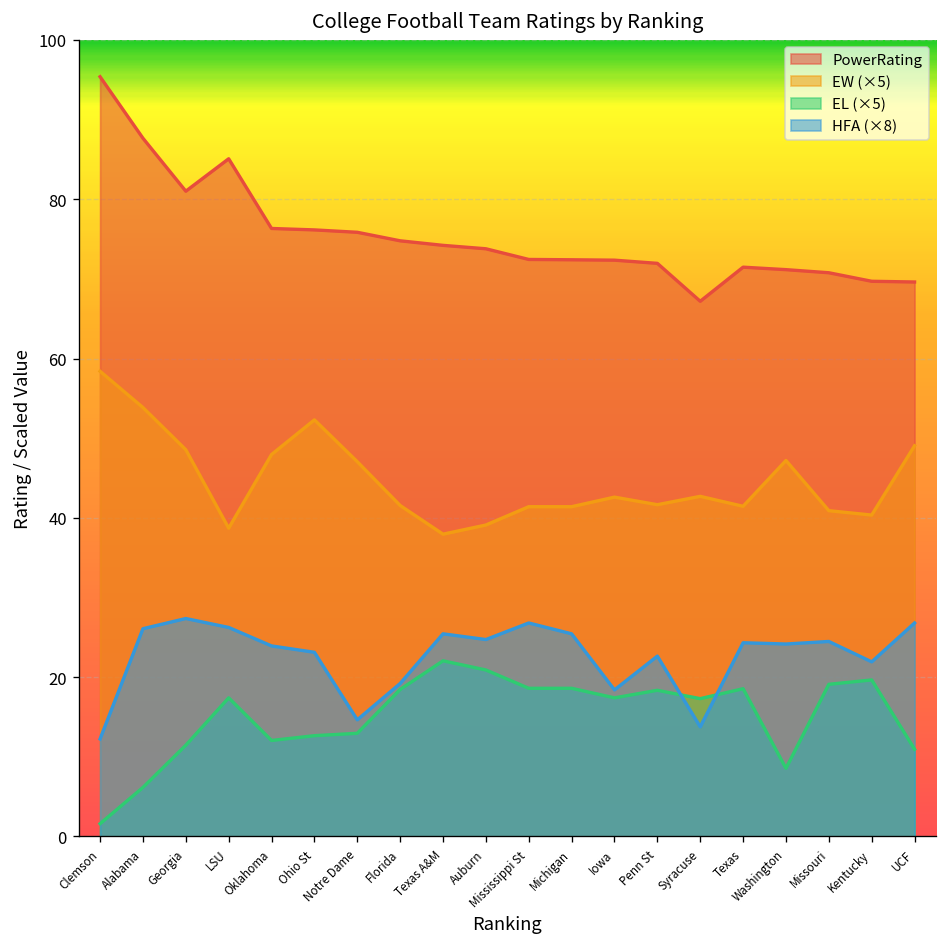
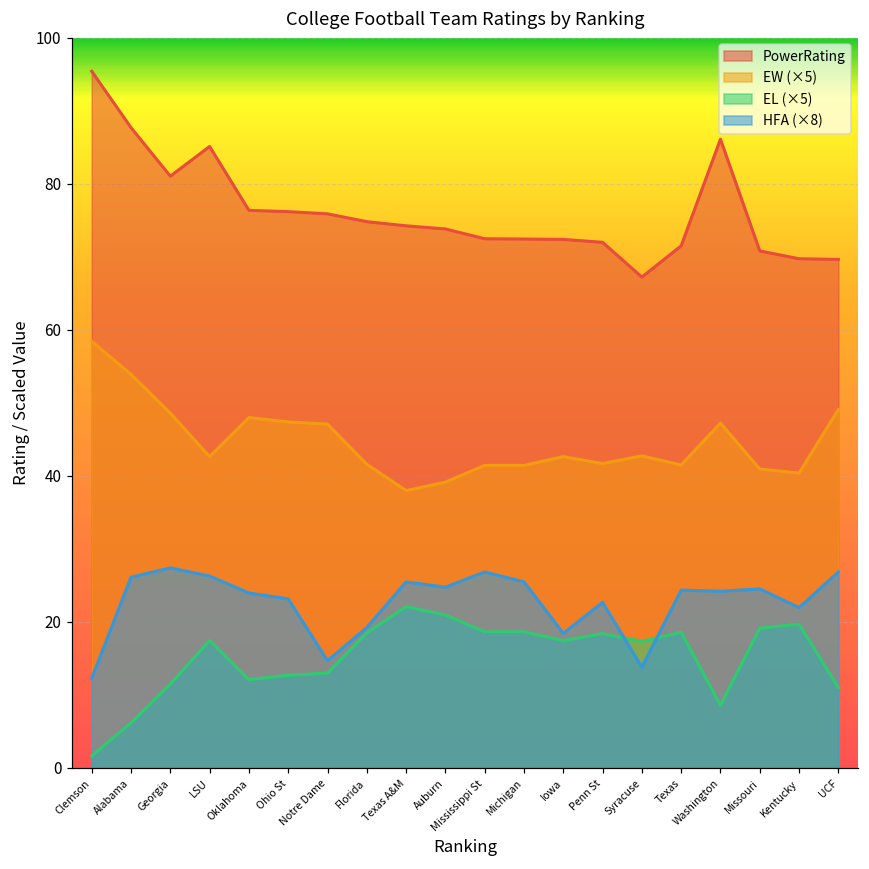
  {
    "PowerRating": {
      "Clemson": 95,
      "Alabama": 88,
      "Georgia": 81,
      "LSU": 85,
      "Oklahoma": 76,
      "Ohio St": 76,
      "Notre Dame": 76,
      "Florida": 75,
      "Texas A&M": 74,
      "Auburn": 74,
      "Mississippi St": 72,
      "Michigan": 72,
      "Iowa": 72,
      "Penn St": 72,
      "Syracuse": 67,
      "Texas": 71,
-     "Washington": 71,
+     "Washington": 86,
      "Missouri": 71,
      "Kentucky": 70,
      "UCF": 70
    },
    "EW (×5)": {
      "Clemson": 58,
      "Alabama": 54,
      "Georgia": 49,
-     "LSU": 39,
+     "LSU": 43,
      "Oklahoma": 48,
-     "Ohio St": 52,
+     "Ohio St": 47,
      "Notre Dame": 47,
      "Florida": 42,
      "Texas A&M": 38,
      "Auburn": 39,
      "Mississippi St": 41,
      "Michigan": 41,
      "Iowa": 43,
      "Penn St": 42,
      "Syracuse": 43,
      "Texas": 41,
      "Washington": 47,
      "Missouri": 41,
      "Kentucky": 40,
      "UCF": 49
    },
    "EL (×5)": {
      "Clemson": 2,
      "Alabama": 6,
      "Georgia": 11,
      "LSU": 17,
      "Oklahoma": 12,
      "Ohio St": 13,
      "Notre Dame": 13,
      "Florida": 18,
      "Texas A&M": 22,
      "Auburn": 21,
      "Mississippi St": 19,
      "Michigan": 19,
      "Iowa": 17,
      "Penn St": 18,
      "Syracuse": 17,
      "Texas": 19,
      "Washington": 9,
      "Missouri": 19,
      "Kentucky": 20,
      "UCF": 11
    },
    "HFA (×8)": {
      "Clemson": 12,
      "Alabama": 26,
      "Georgia": 27,
      "LSU": 26,
      "Oklahoma": 24,
      "Ohio St": 23,
      "Notre Dame": 15,
      "Florida": 19,
      "Texas A&M": 25,
      "Auburn": 25,
      "Mississippi St": 27,
      "Michigan": 25,
      "Iowa": 18,
      "Penn St": 23,
      "Syracuse": 14,
      "Texas": 24,
      "Washington": 24,
      "Missouri": 24,
      "Kentucky": 22,
      "UCF": 27
    }
  }
